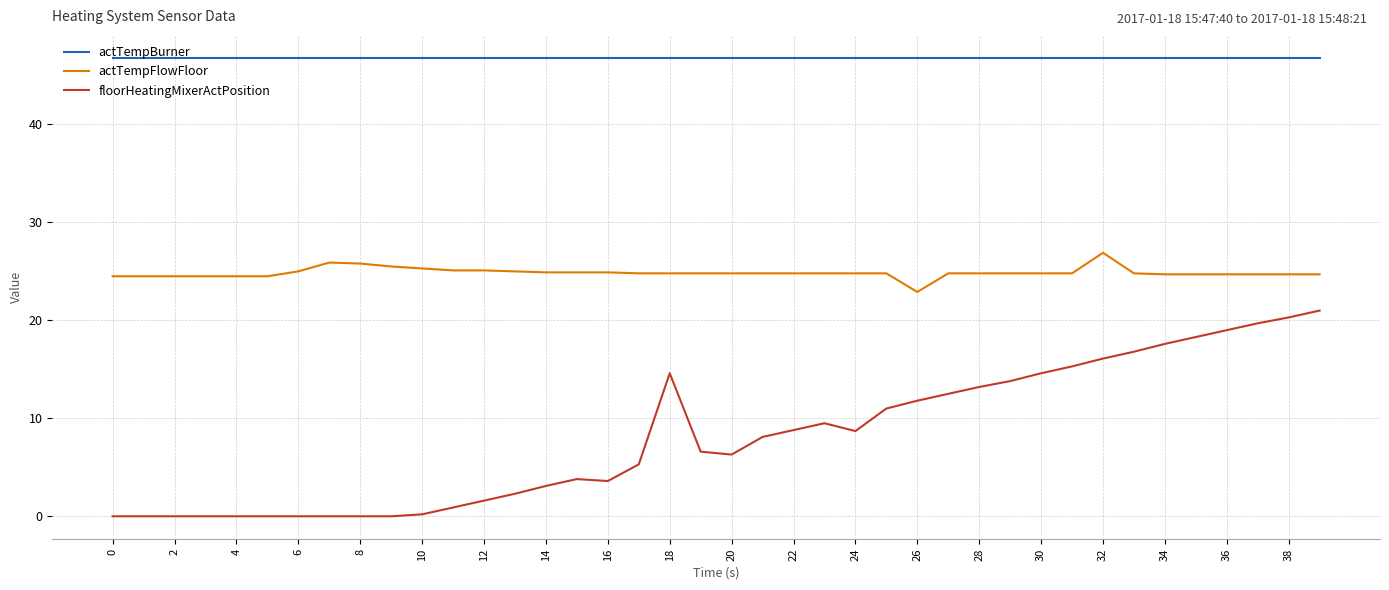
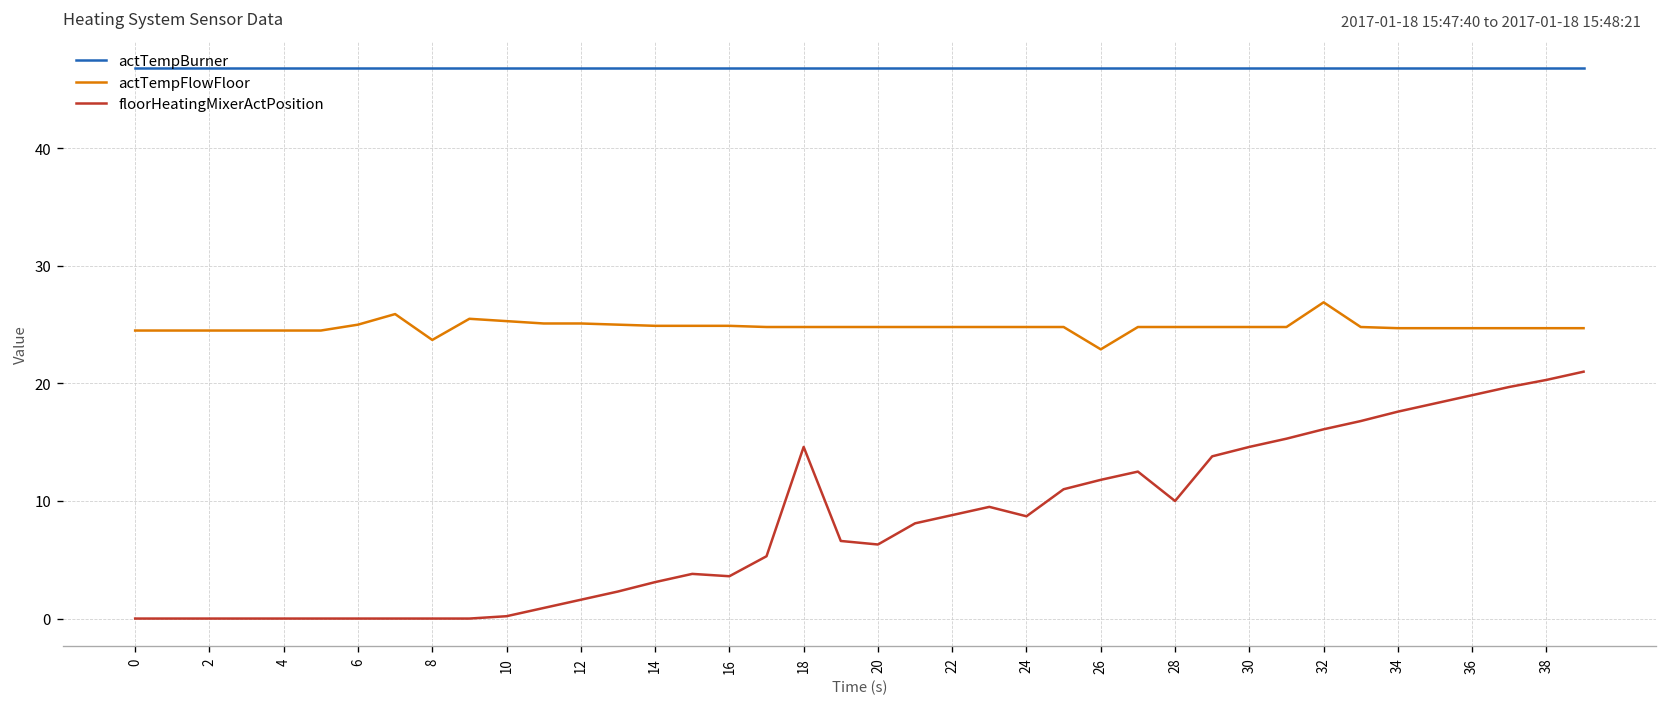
  {
    "actTempBurner": {
      "0": 47,
      "2": 47,
      "4": 47,
      "6": 47,
      "8": 47,
      "10": 47,
      "12": 47,
      "14": 47,
      "16": 47,
      "18": 47,
      "20": 47,
      "22": 47,
      "24": 47,
      "26": 47,
      "28": 47,
      "30": 47,
      "32": 47,
      "34": 47,
      "36": 47,
      "38": 47
    },
    "actTempFlowFloor": {
      "0": 25,
      "2": 25,
      "4": 25,
      "6": 25,
-     "8": 26,
+     "8": 24,
      "10": 25,
      "12": 25,
      "14": 25,
      "16": 25,
      "18": 25,
      "20": 25,
      "22": 25,
      "24": 25,
      "26": 23,
      "28": 25,
      "30": 25,
      "32": 27,
      "34": 25,
      "36": 25,
      "38": 25
    },
    "floorHeatingMixerActPosition": {
      "0": 0,
      "2": 0,
      "4": 0,
      "6": 0,
      "8": 0,
      "10": 0,
      "12": 2,
      "14": 3,
      "16": 4,
      "18": 15,
      "20": 6,
      "22": 9,
      "24": 9,
      "26": 12,
-     "28": 13,
+     "28": 10,
      "30": 15,
      "32": 16,
      "34": 18,
      "36": 19,
      "38": 20
    }
  }
